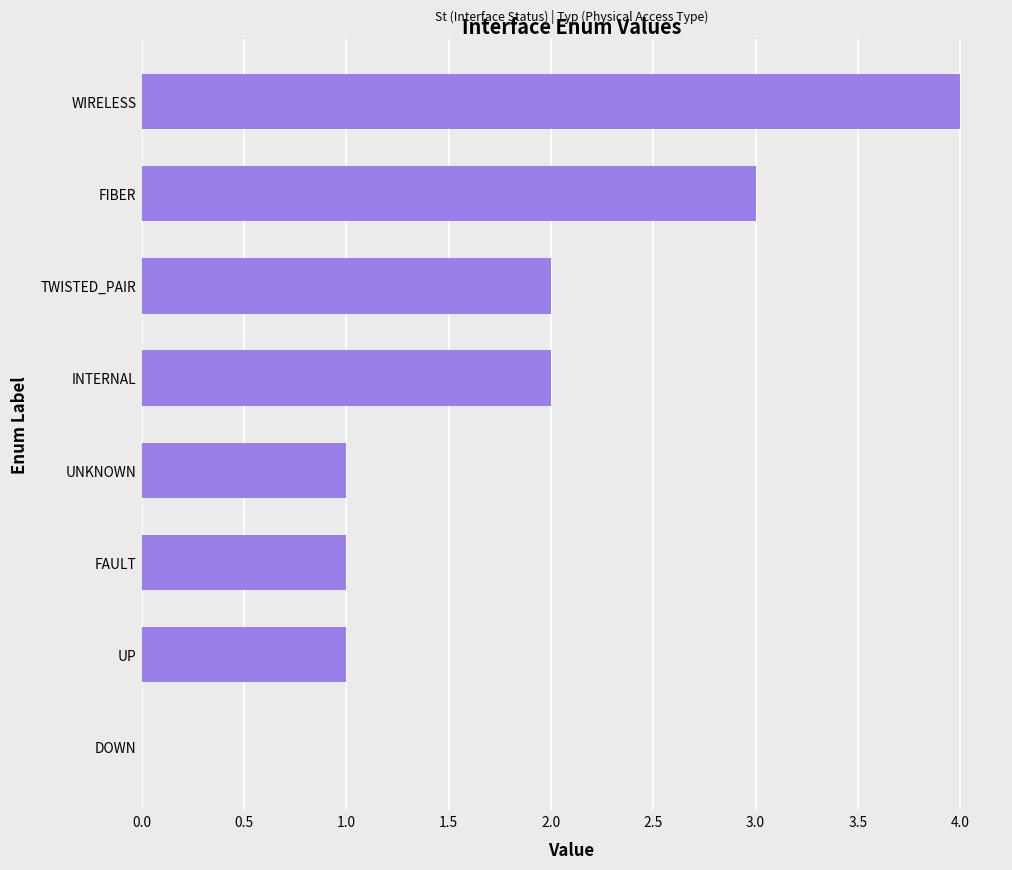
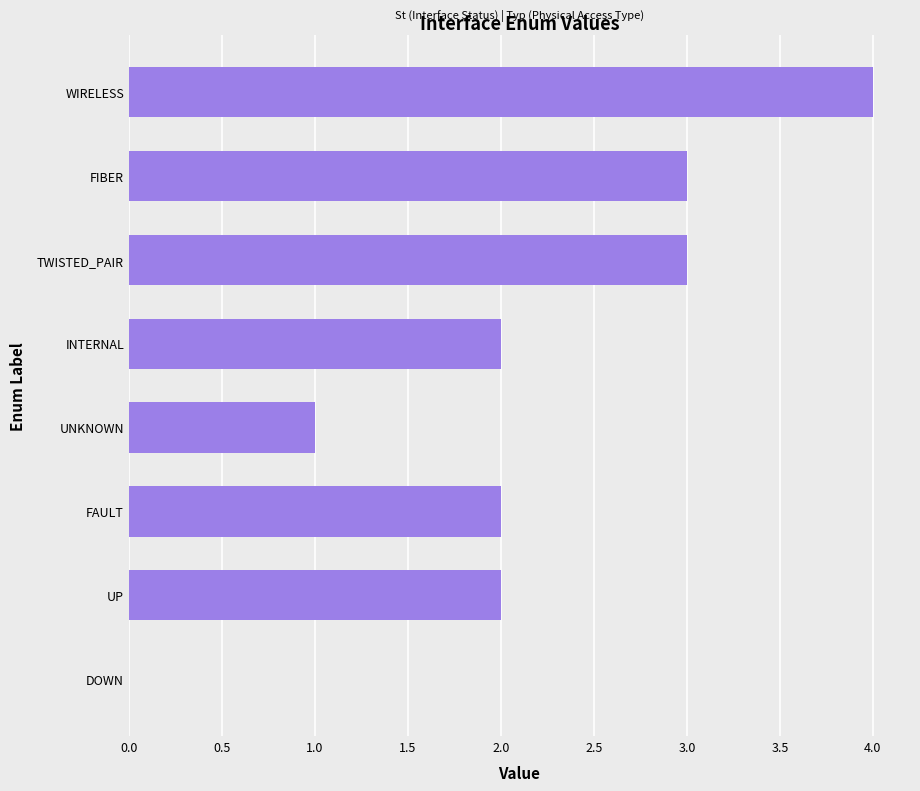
  {
    "WIRELESS": 4,
    "FIBER": 3,
-   "TWISTED_PAIR": 2,
+   "TWISTED_PAIR": 3,
    "INTERNAL": 2,
    "UNKNOWN": 1,
-   "FAULT": 1,
-   "UP": 1,
+   "FAULT": 2,
+   "UP": 2,
    "DOWN": 0
  }
